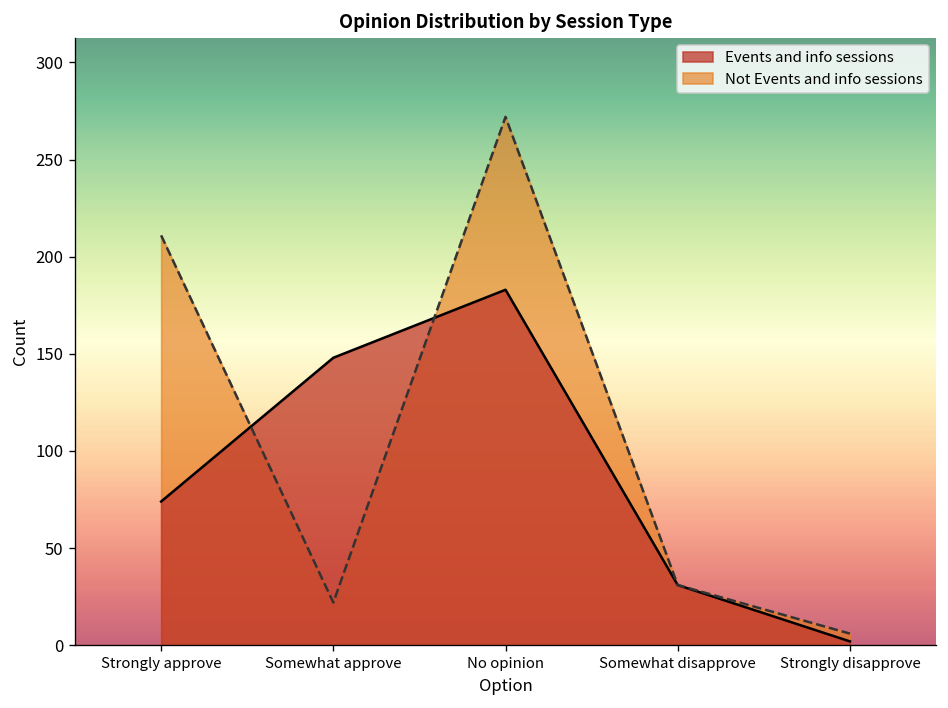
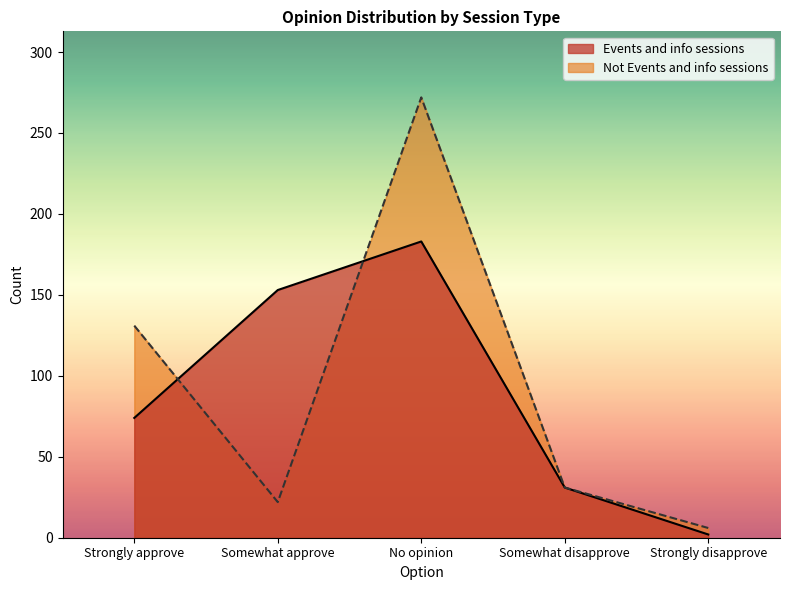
  {
    "Events and info sessions": {
      "Strongly approve": 74,
-     "Somewhat approve": 148,
+     "Somewhat approve": 153,
      "No opinion": 183,
      "Strongly disapprove": 2
    },
    "Not Events and info sessions": {
-     "Strongly approve": 211,
+     "Strongly approve": 131,
      "Somewhat approve": 22,
      "No opinion": 272,
      "Strongly disapprove": 6
    }
  }
